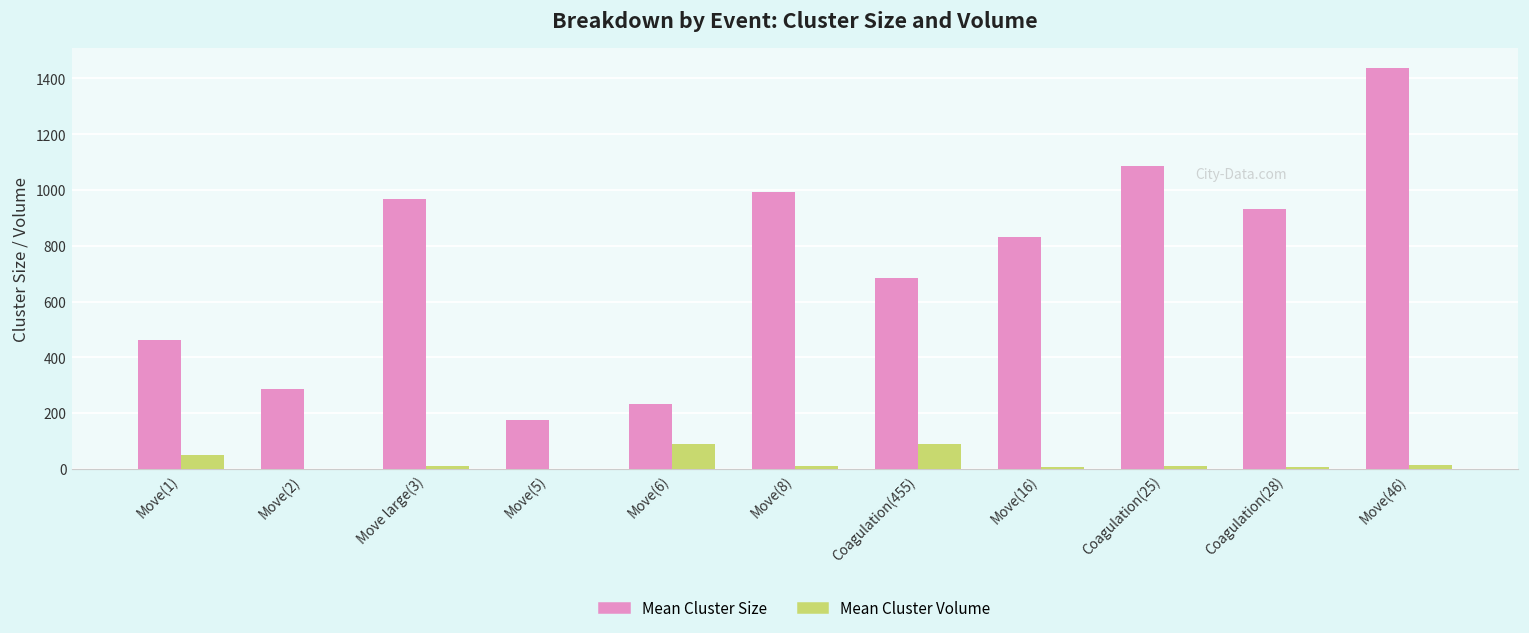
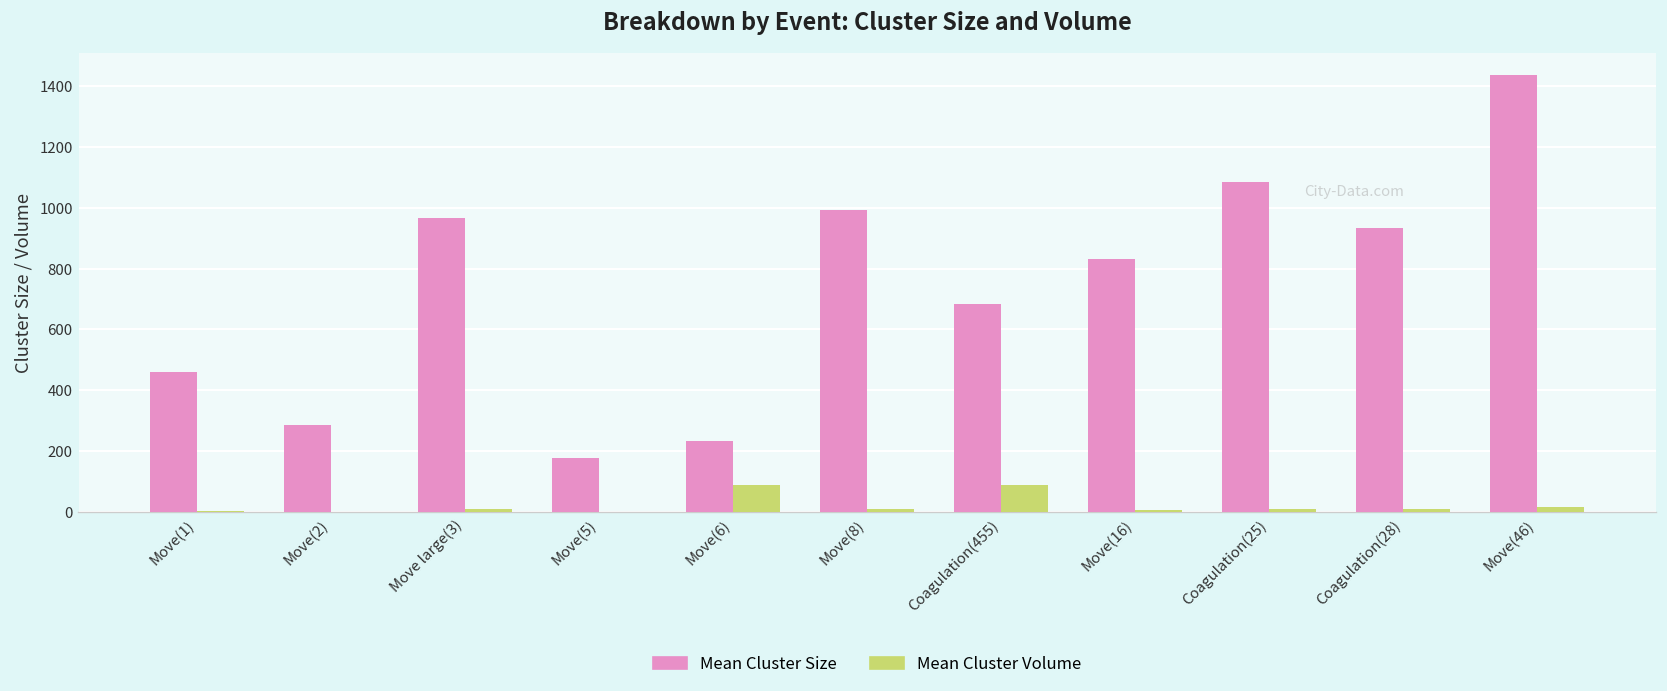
  {
    "Mean Cluster Size": {
      "Move(1)": 460,
      "Move(2)": 290,
      "Move large(3)": 970,
      "Move(5)": 180,
      "Move(6)": 230,
      "Move(8)": 990,
      "Coagulation(455)": 680,
      "Move(16)": 830,
      "Coagulation(25)": 1090,
      "Coagulation(28)": 930,
      "Move(46)": 1440
    },
    "Mean Cluster Volume": {
-     "Move(1)": 50,
+     "Move(1)": 0,
      "Move(6)": 90,
      "Coagulation(455)": 90,
      "Coagulation(25)": 10,
      "Move(46)": 20
    }
  }
